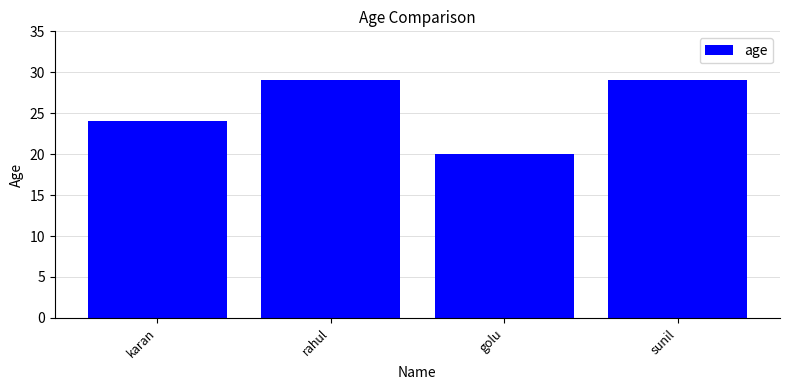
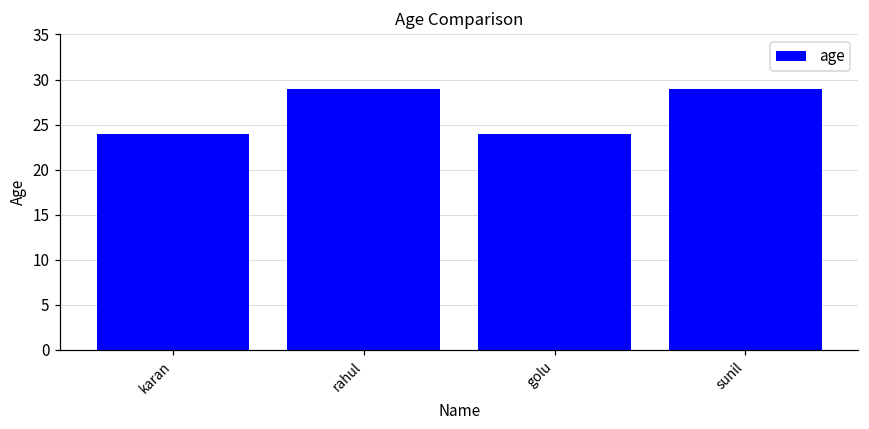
  {
    "karan": 24,
    "rahul": 29,
-   "golu": 20,
+   "golu": 24,
    "sunil": 29
  }
